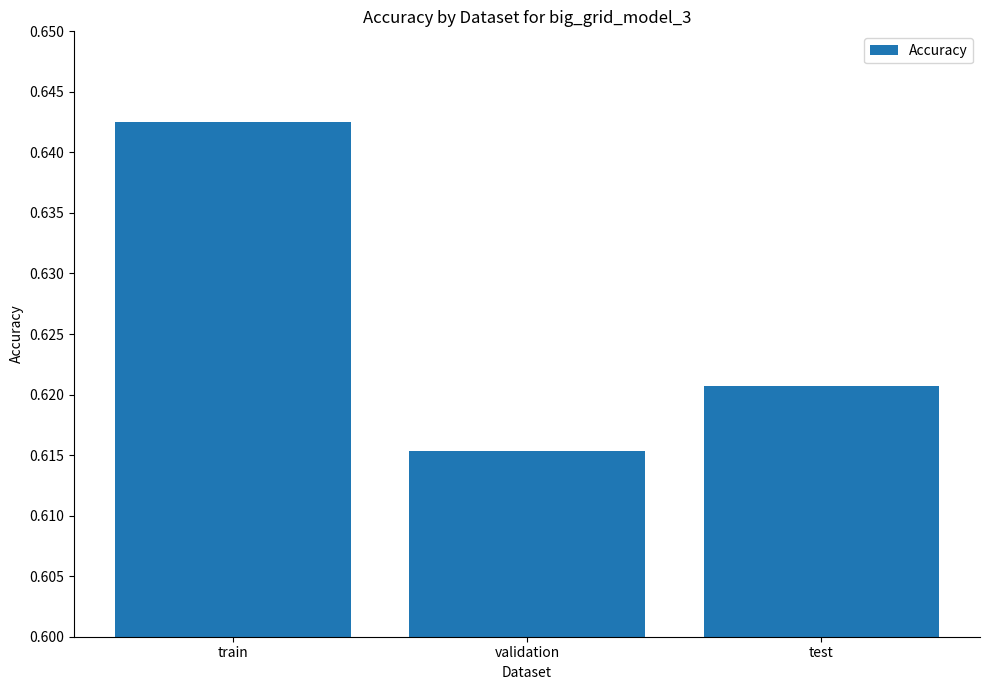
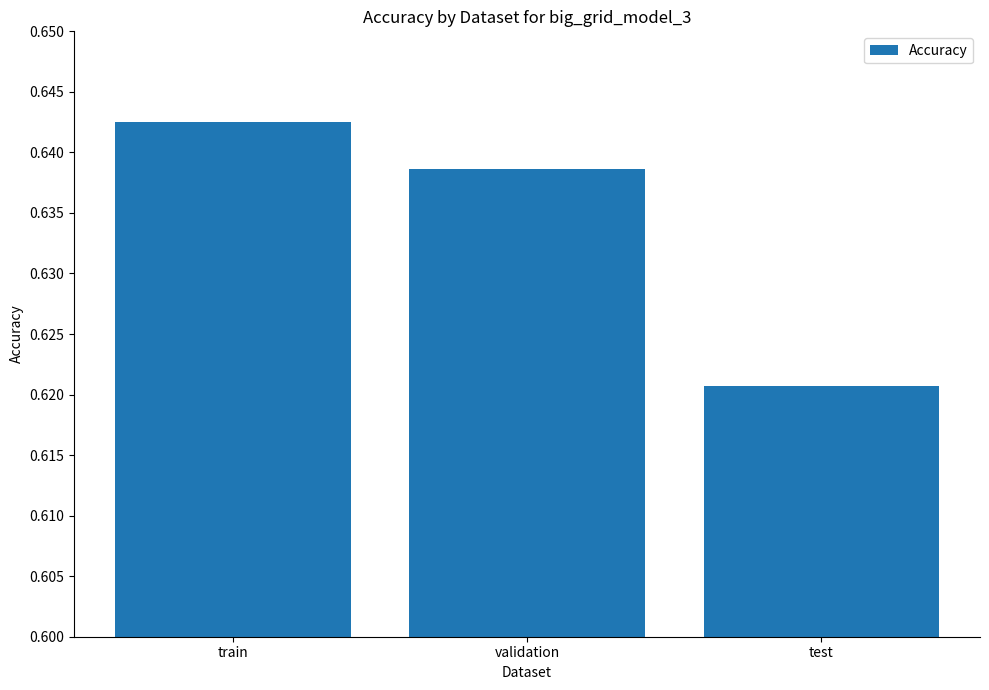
  {
    "train": 0.6425,
-   "validation": 0.6153,
+   "validation": 0.6387,
    "test": 0.6207
  }
